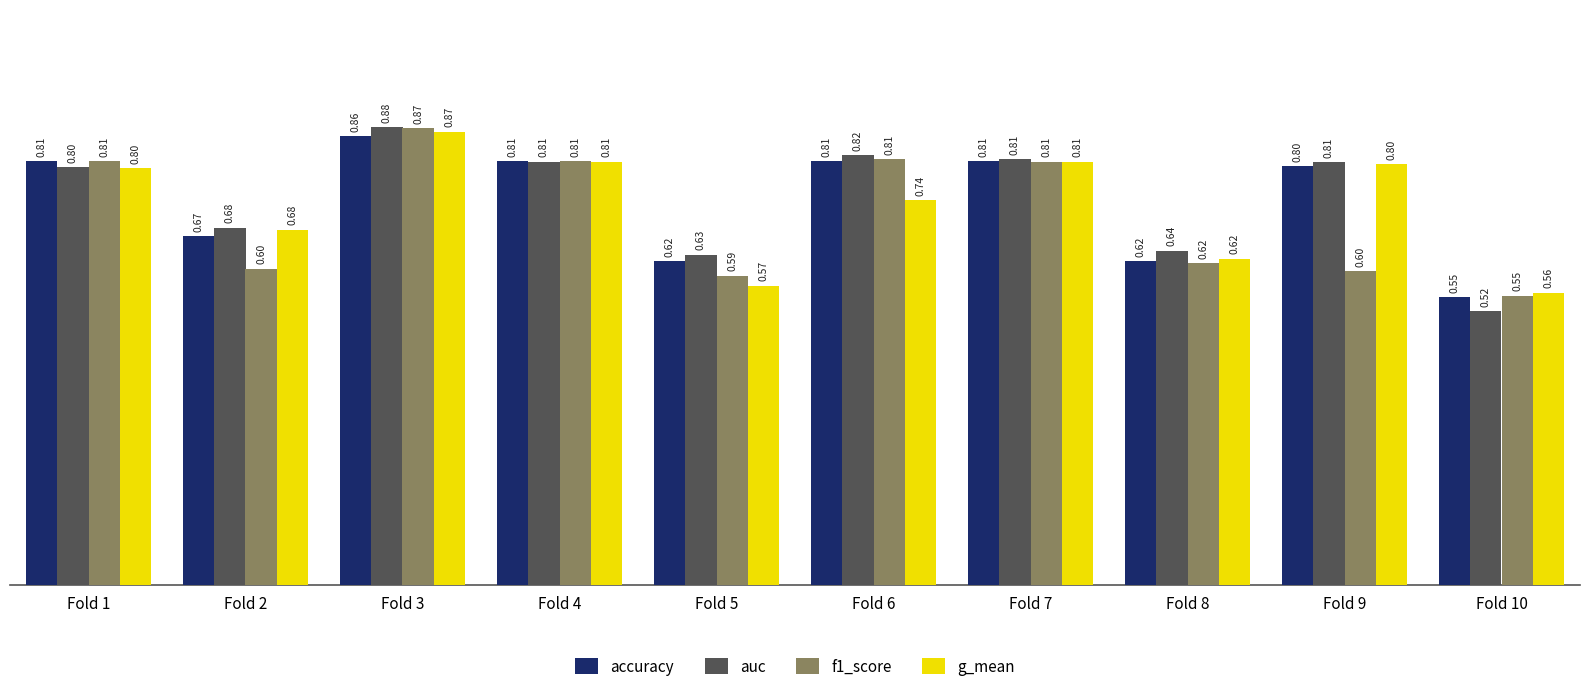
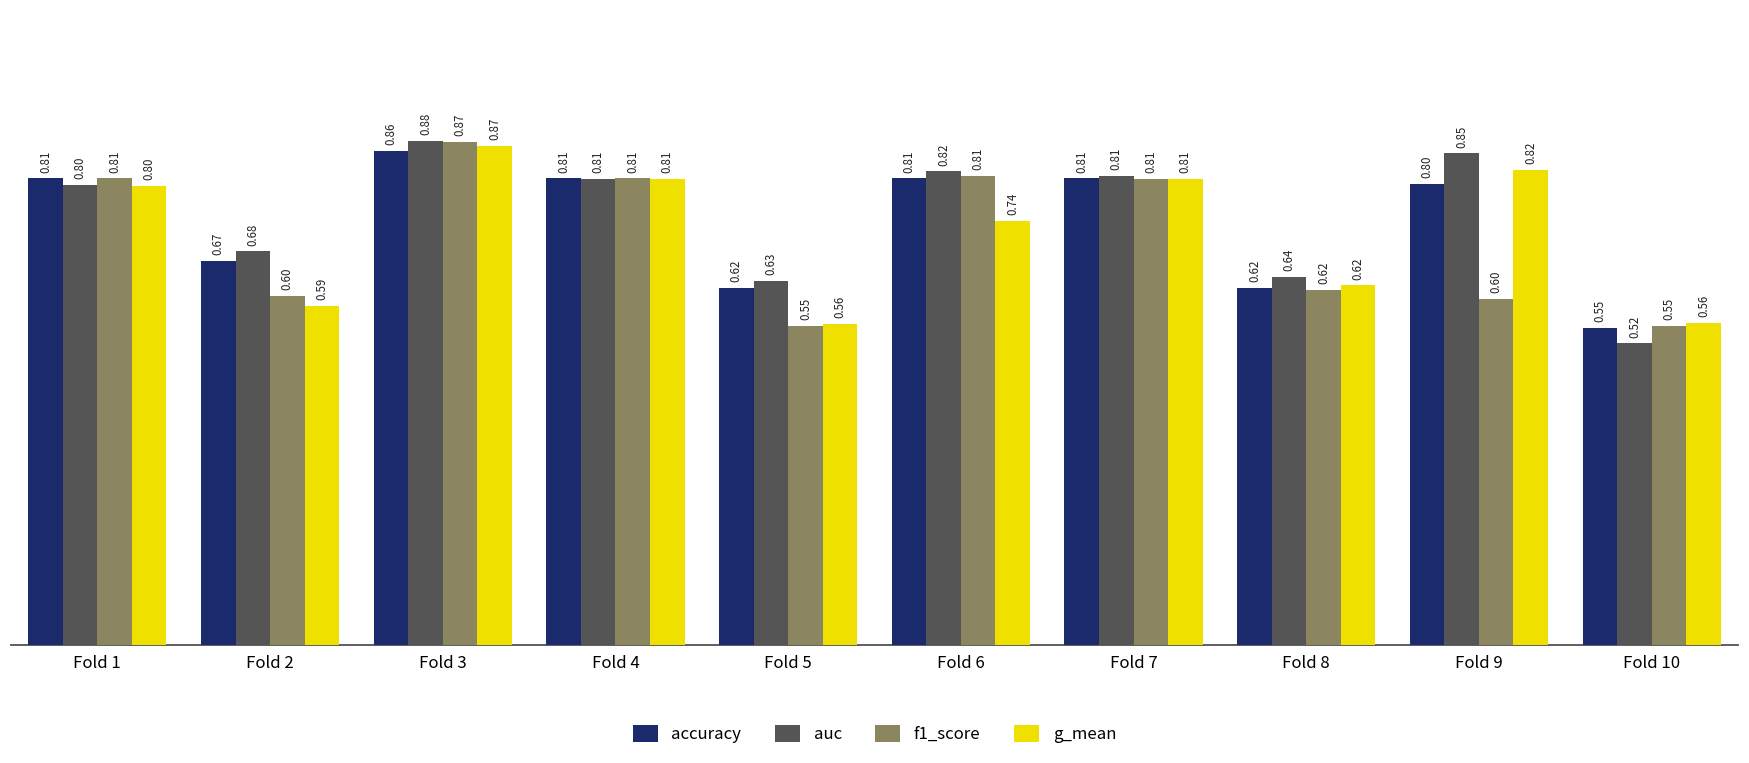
  {
    "accuracy": {
      "Fold 1": 0.81,
      "Fold 2": 0.67,
      "Fold 3": 0.86,
      "Fold 4": 0.81,
      "Fold 5": 0.62,
      "Fold 6": 0.81,
      "Fold 7": 0.81,
      "Fold 8": 0.62,
      "Fold 9": 0.80,
      "Fold 10": 0.55
    },
    "auc": {
      "Fold 1": 0.80,
      "Fold 2": 0.68,
      "Fold 3": 0.88,
      "Fold 4": 0.81,
      "Fold 5": 0.63,
      "Fold 6": 0.82,
      "Fold 7": 0.81,
      "Fold 8": 0.64,
-     "Fold 9": 0.81,
+     "Fold 9": 0.85,
      "Fold 10": 0.52
    },
    "f1_score": {
      "Fold 1": 0.81,
      "Fold 2": 0.60,
      "Fold 3": 0.87,
      "Fold 4": 0.81,
-     "Fold 5": 0.59,
+     "Fold 5": 0.55,
      "Fold 6": 0.81,
      "Fold 7": 0.81,
      "Fold 8": 0.62,
      "Fold 9": 0.60,
      "Fold 10": 0.55
    },
    "g_mean": {
      "Fold 1": 0.80,
-     "Fold 2": 0.68,
+     "Fold 2": 0.59,
      "Fold 3": 0.87,
      "Fold 4": 0.81,
-     "Fold 5": 0.57,
+     "Fold 5": 0.56,
      "Fold 6": 0.74,
      "Fold 7": 0.81,
      "Fold 8": 0.62,
-     "Fold 9": 0.80,
+     "Fold 9": 0.82,
      "Fold 10": 0.56
    }
  }
